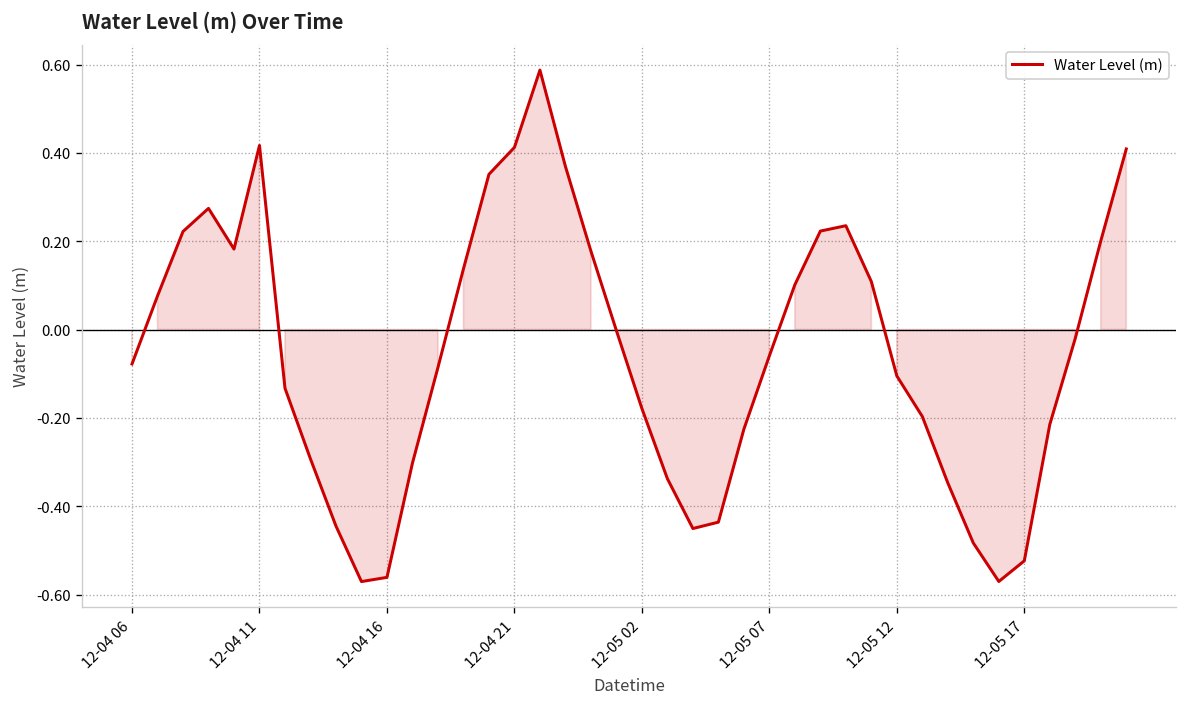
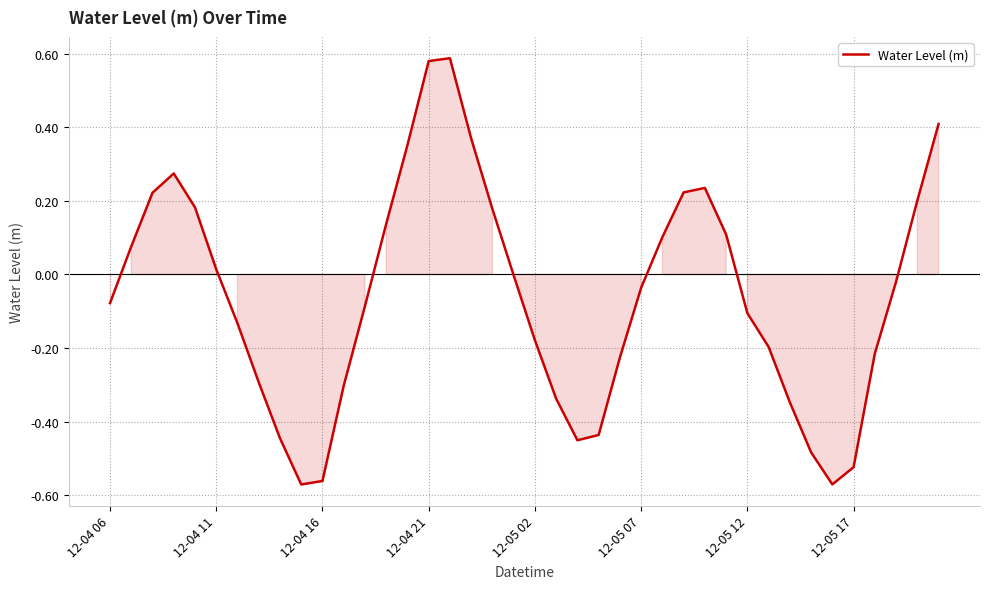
  {
    "12-04 06": -0.08,
-   "12-04 11": 0.42,
+   "12-04 11": 0.01,
    "12-04 16": -0.56,
-   "12-04 21": 0.41,
+   "12-04 21": 0.58,
    "12-05 02": -0.18,
-   "12-05 07": -0.06,
+   "12-05 07": -0.04,
    "12-05 12": -0.11,
    "12-05 17": -0.52
  }
